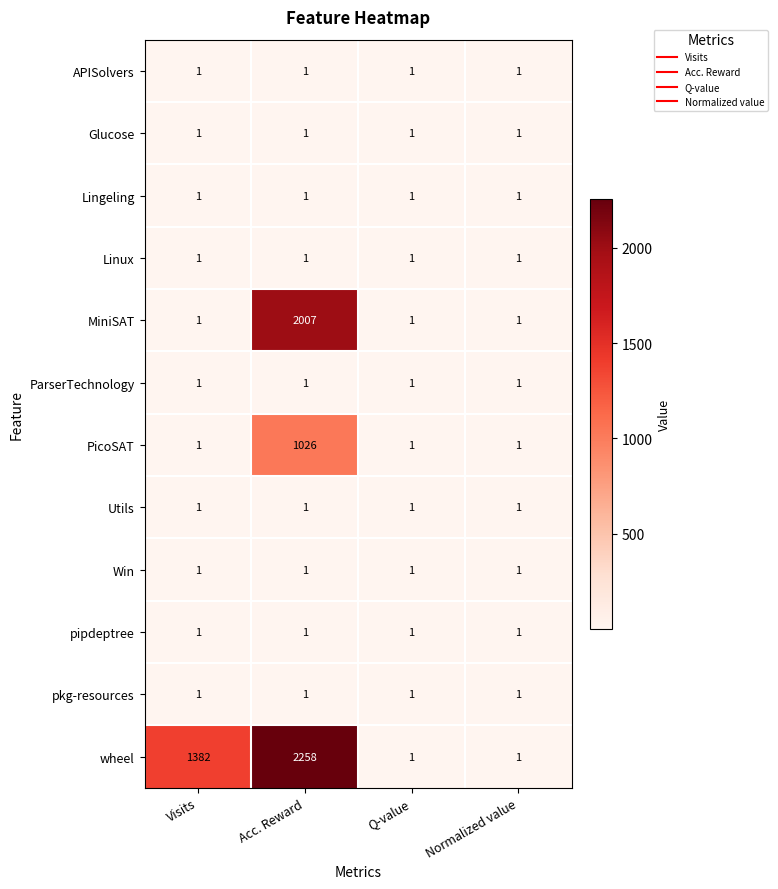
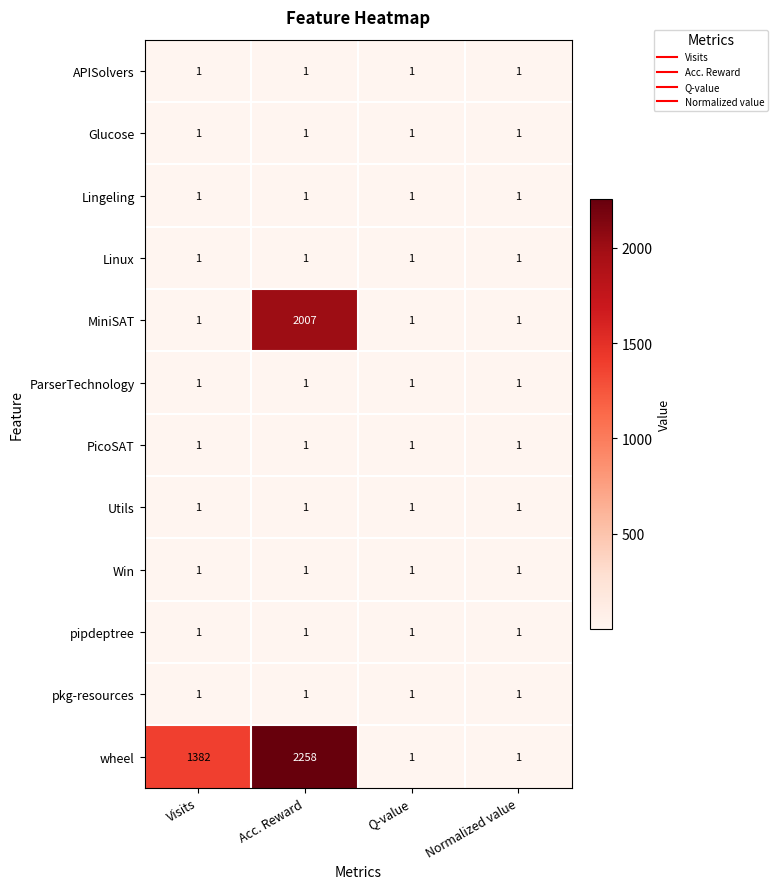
  {
    "APISolvers": {
      "Visits": 1,
      "Acc. Reward": 1,
      "Q-value": 1,
      "Normalized value": 1
    },
    "Glucose": {
      "Visits": 1,
      "Acc. Reward": 1,
      "Q-value": 1,
      "Normalized value": 1
    },
    "Lingeling": {
      "Visits": 1,
      "Acc. Reward": 1,
      "Q-value": 1,
      "Normalized value": 1
    },
    "Linux": {
      "Visits": 1,
      "Acc. Reward": 1,
      "Q-value": 1,
      "Normalized value": 1
    },
    "MiniSAT": {
      "Visits": 1,
      "Acc. Reward": 2007,
      "Q-value": 1,
      "Normalized value": 1
    },
    "ParserTechnology": {
      "Visits": 1,
      "Acc. Reward": 1,
      "Q-value": 1,
      "Normalized value": 1
    },
    "PicoSAT": {
      "Visits": 1,
-     "Acc. Reward": 1026,
+     "Acc. Reward": 1,
      "Q-value": 1,
      "Normalized value": 1
    },
    "Utils": {
      "Visits": 1,
      "Acc. Reward": 1,
      "Q-value": 1,
      "Normalized value": 1
    },
    "Win": {
      "Visits": 1,
      "Acc. Reward": 1,
      "Q-value": 1,
      "Normalized value": 1
    },
    "pipdeptree": {
      "Visits": 1,
      "Acc. Reward": 1,
      "Q-value": 1,
      "Normalized value": 1
    },
    "pkg-resources": {
      "Visits": 1,
      "Acc. Reward": 1,
      "Q-value": 1,
      "Normalized value": 1
    },
    "wheel": {
      "Visits": 1382,
      "Acc. Reward": 2258,
      "Q-value": 1,
      "Normalized value": 1
    }
  }
